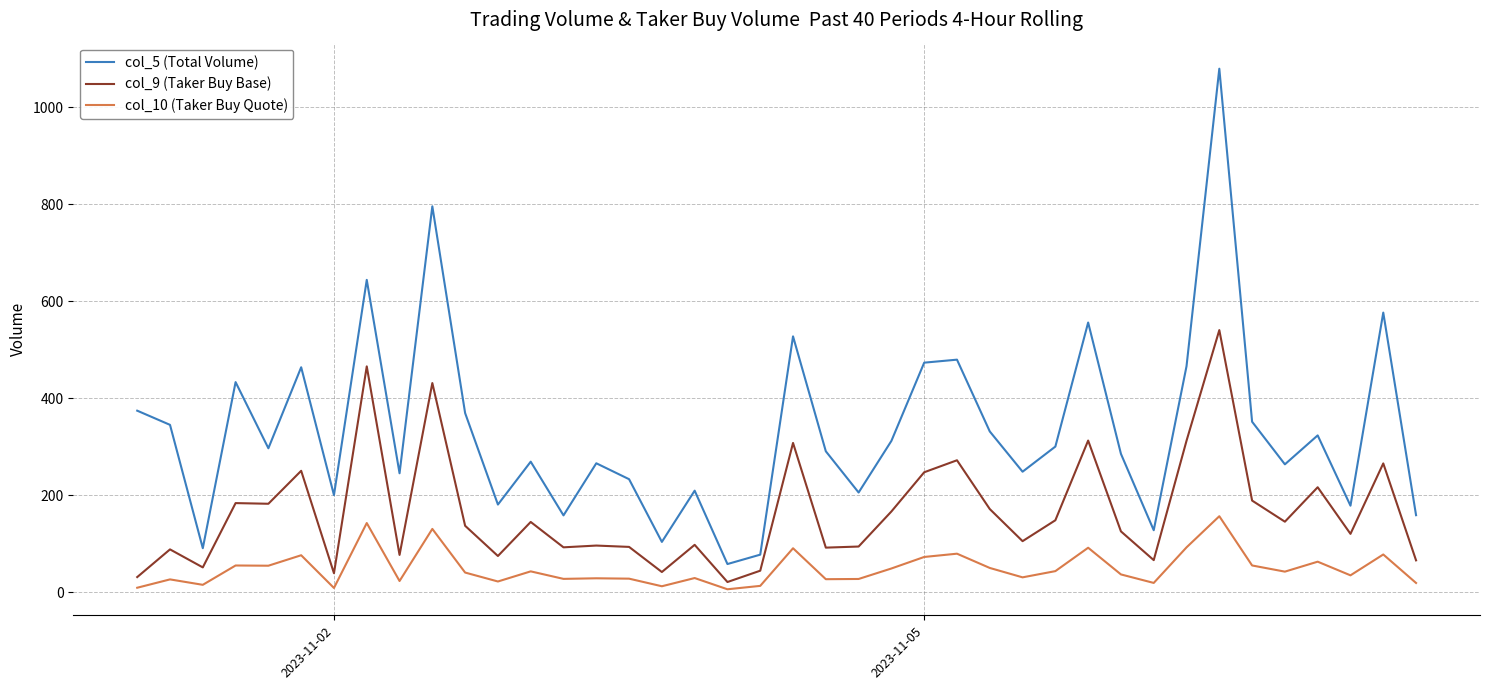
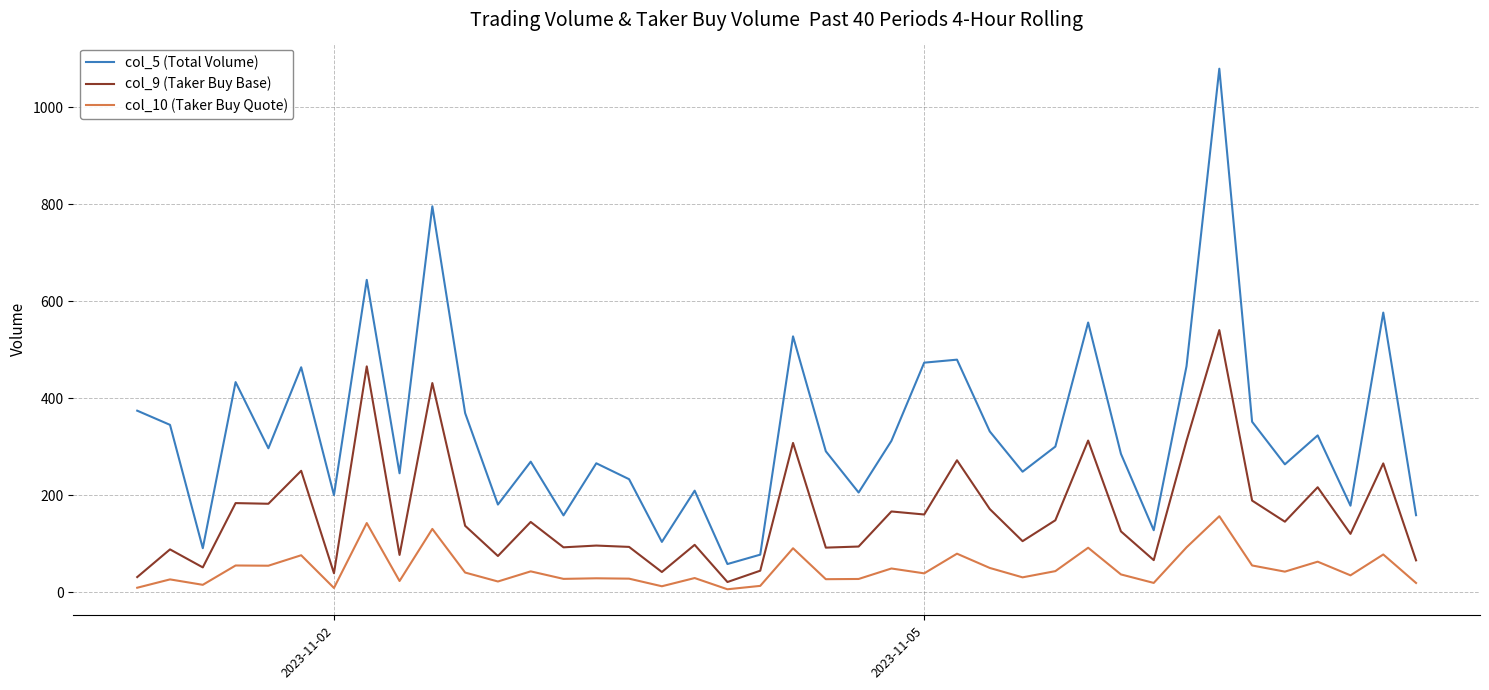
  {
    "col_5 (Total Volume)": {
      "2023-11-02": 200,
      "2023-11-05": 470
    },
    "col_9 (Taker Buy Base)": {
      "2023-11-02": 40,
-     "2023-11-05": 250
+     "2023-11-05": 160
    },
    "col_10 (Taker Buy Quote)": {
      "2023-11-02": 10,
-     "2023-11-05": 70
+     "2023-11-05": 40
    }
  }
